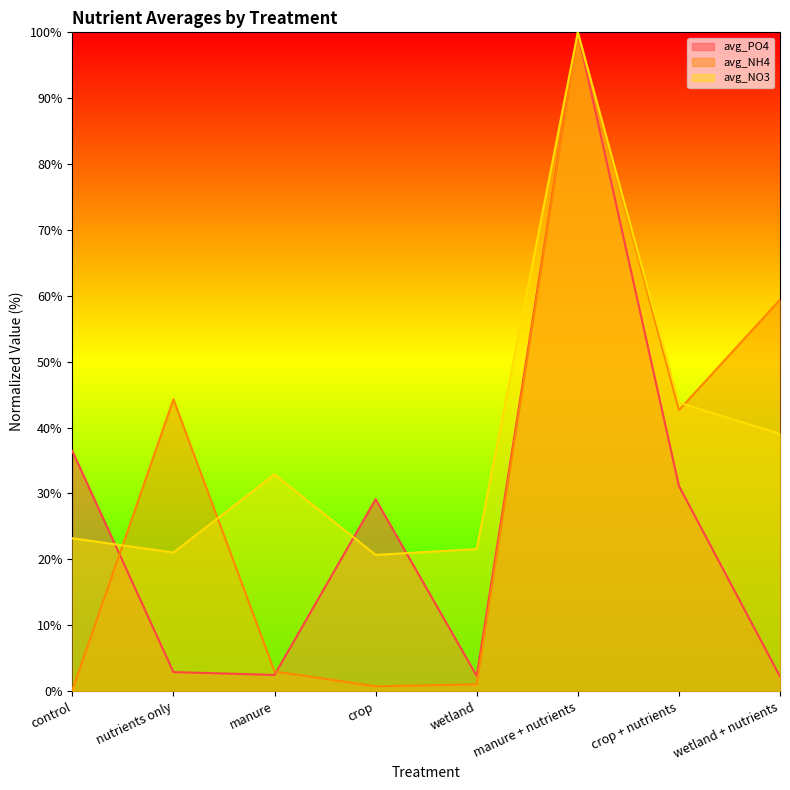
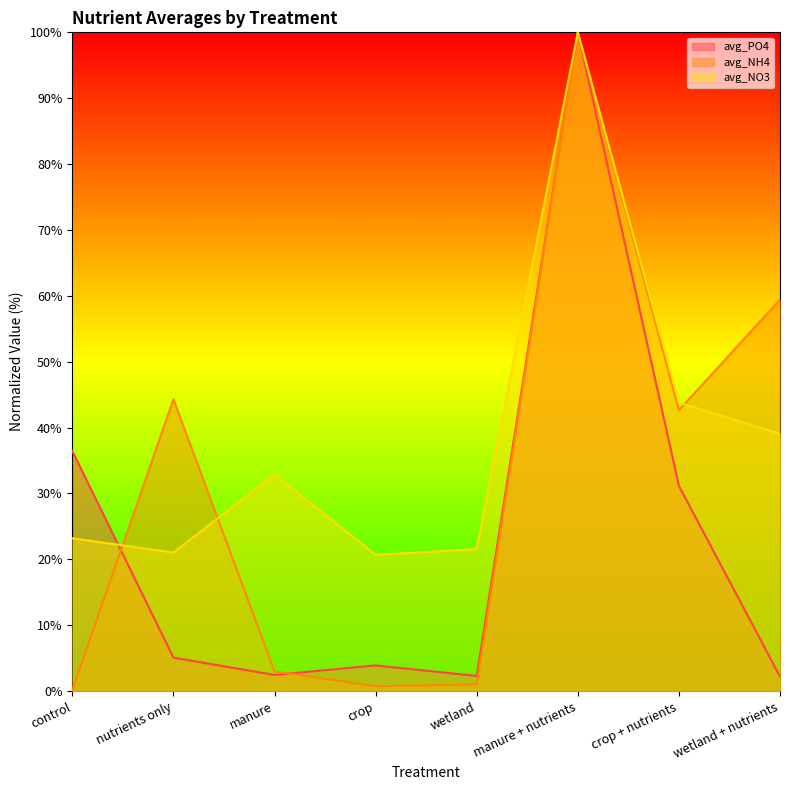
  {
    "avg_PO4": {
      "control": "36%",
-     "nutrients only": "3%",
+     "nutrients only": "5%",
      "manure": "2%",
-     "crop": "29%",
+     "crop": "4%",
      "wetland": "2%",
      "crop + nutrients": "31%",
      "wetland + nutrients": "2%"
    }
  }
